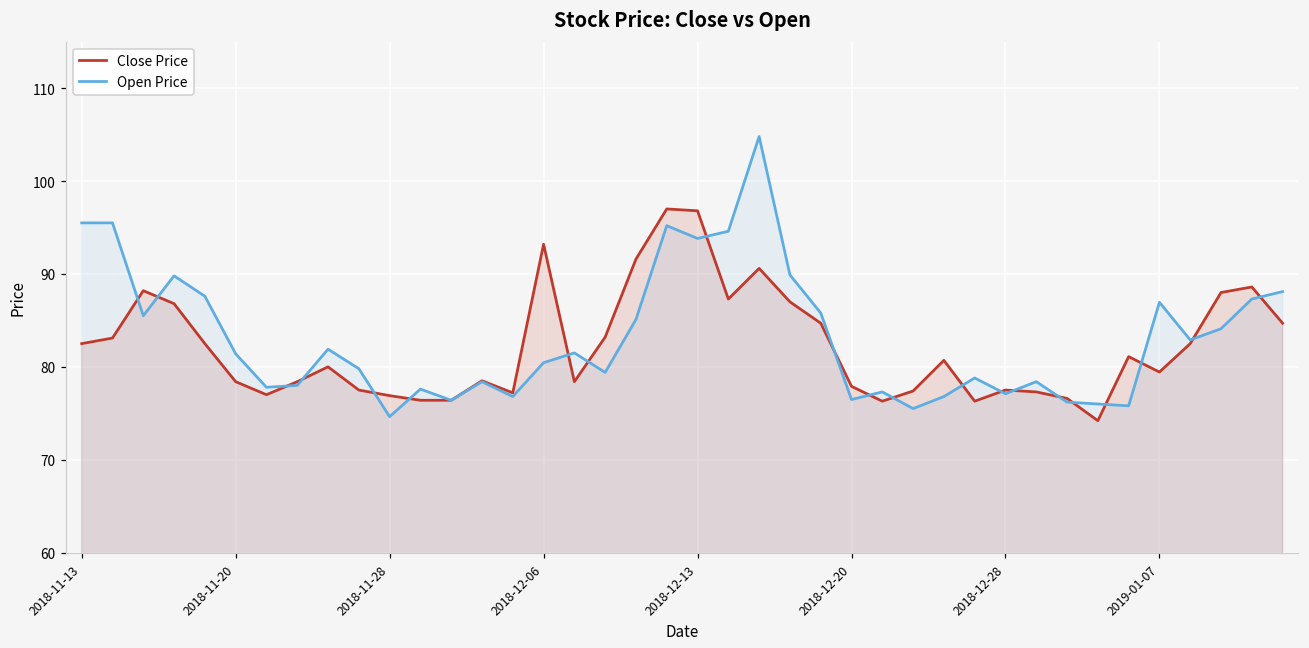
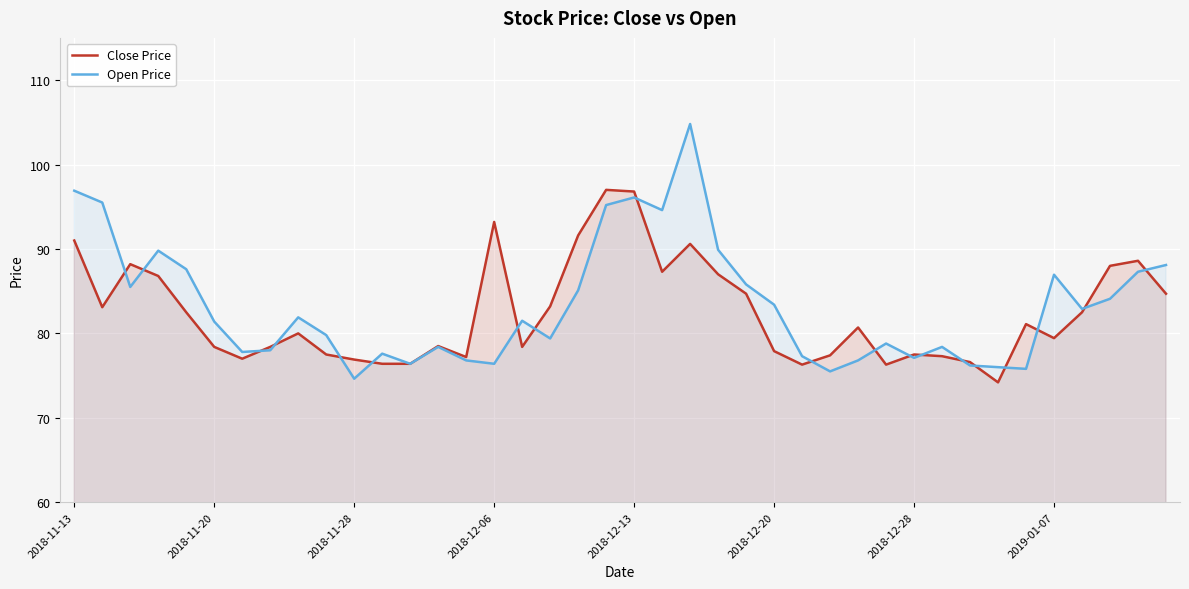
  {
    "Close Price": {
-     "2018-11-13": 83,
+     "2018-11-13": 91,
      "2018-11-20": 78,
      "2018-11-28": 77,
      "2018-12-06": 93,
      "2018-12-13": 97,
      "2018-12-20": 78,
      "2018-12-28": 78,
      "2019-01-07": 79
    },
    "Open Price": {
-     "2018-11-13": 96,
+     "2018-11-13": 97,
      "2018-11-20": 81,
      "2018-11-28": 75,
-     "2018-12-06": 80,
-     "2018-12-13": 94,
-     "2018-12-20": 76,
+     "2018-12-06": 76,
+     "2018-12-13": 96,
+     "2018-12-20": 83,
      "2018-12-28": 77,
      "2019-01-07": 87
    }
  }
